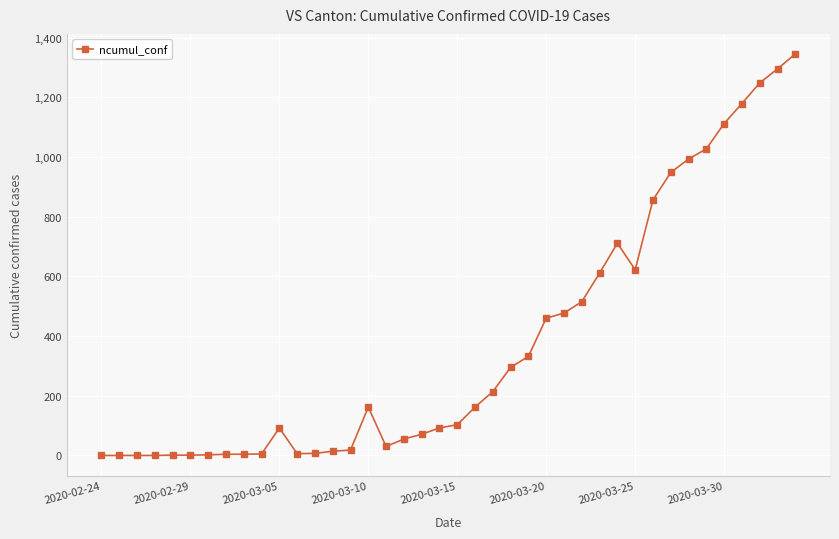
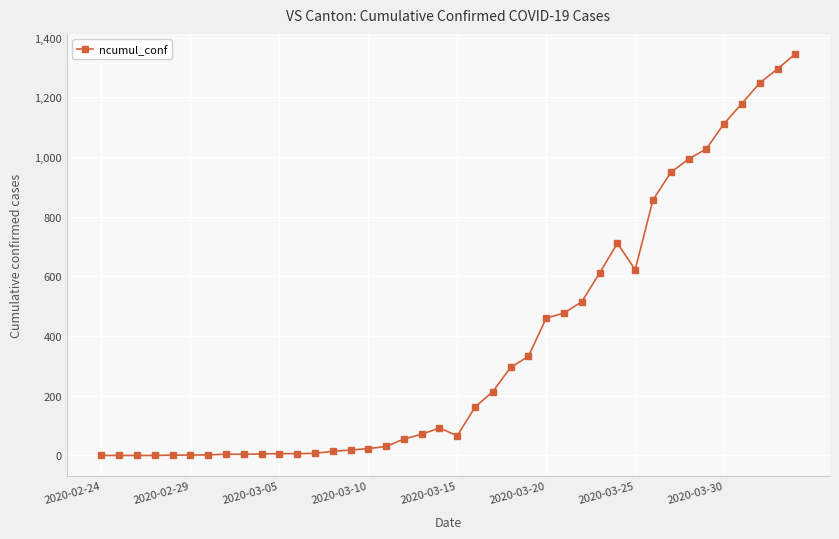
  {
    "2020-02-24": "0",
    "2020-02-29": "0",
-   "2020-03-05": "90",
-   "2020-03-10": "160",
-   "2020-03-15": "100",
+   "2020-03-05": "10",
+   "2020-03-10": "20",
+   "2020-03-15": "70",
    "2020-03-20": "460",
    "2020-03-25": "620",
    "2020-03-30": "1,110"
  }
